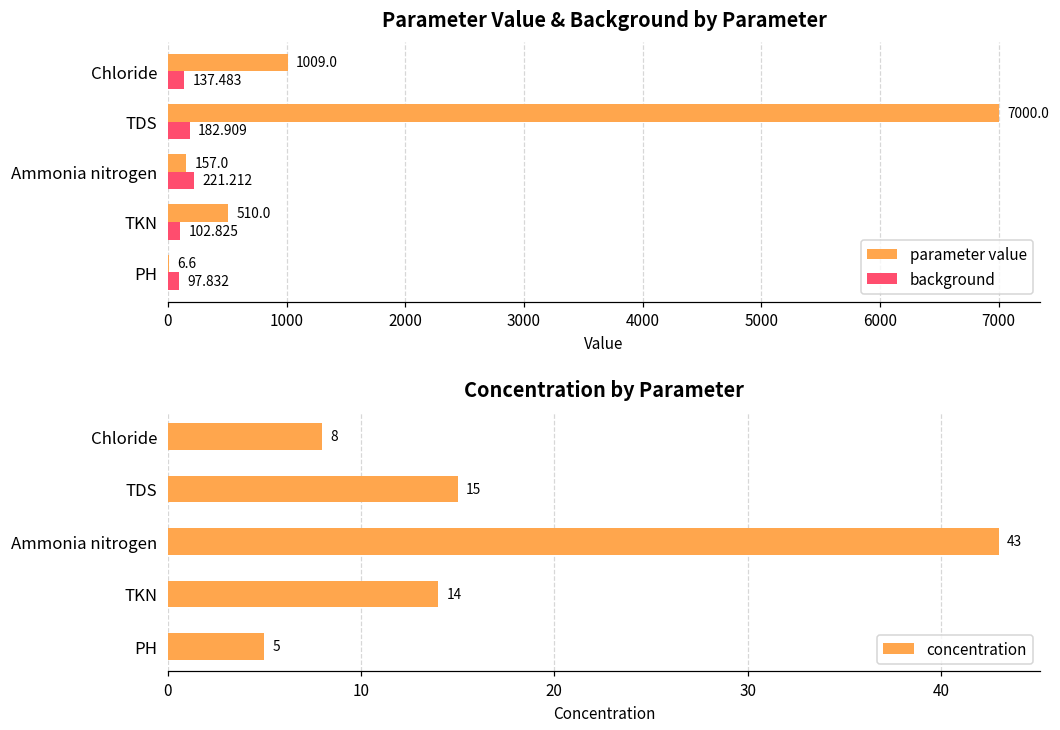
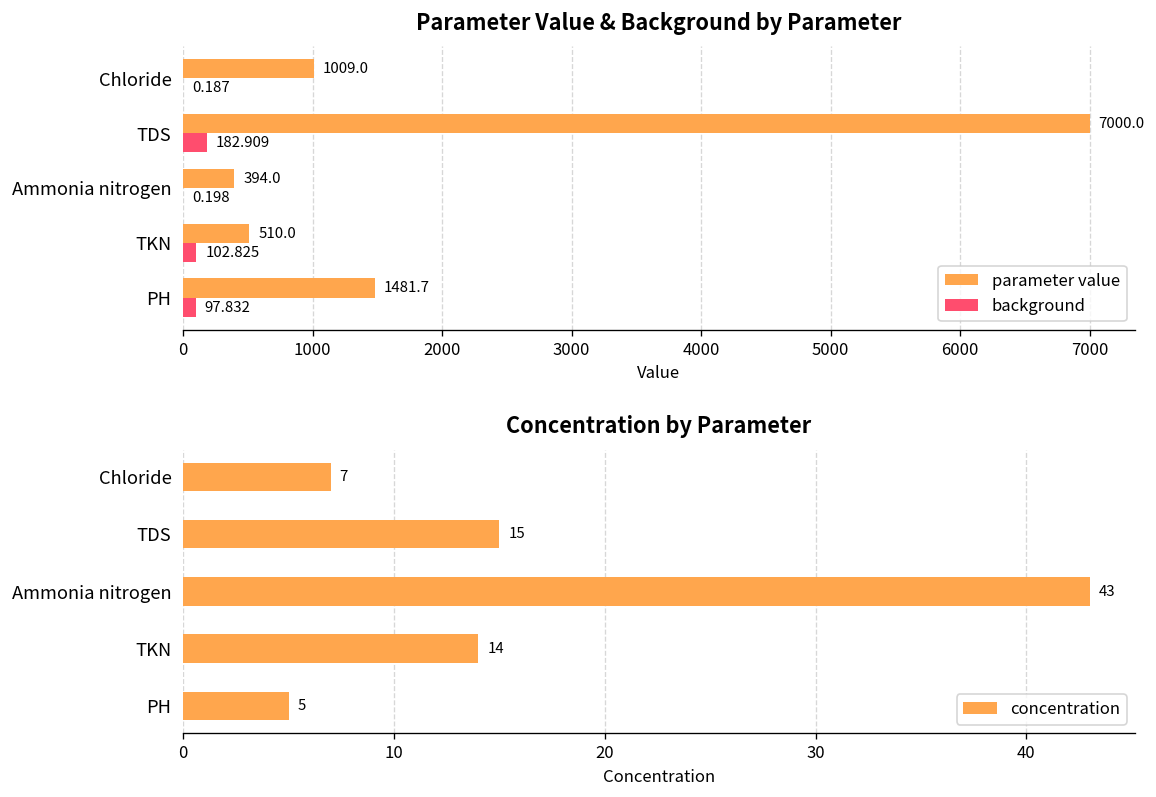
  {
    "Parameter Value & Background by Parameter": {
      "parameter value": {
        "Chloride": 1009.0,
        "TDS": 7000.0,
-       "Ammonia nitrogen": 157.0,
+       "Ammonia nitrogen": 394.0,
        "TKN": 510.0,
-       "PH": 6.6
+       "PH": 1481.7
      },
      "background": {
-       "Chloride": 137.483,
+       "Chloride": 0.187,
        "TDS": 182.909,
-       "Ammonia nitrogen": 221.212,
+       "Ammonia nitrogen": 0.198,
        "TKN": 102.825,
        "PH": 97.832
      }
    },
    "Concentration by Parameter": {
-     "Chloride": 8,
+     "Chloride": 7,
      "TDS": 15,
      "Ammonia nitrogen": 43,
      "TKN": 14,
      "PH": 5
    }
  }
